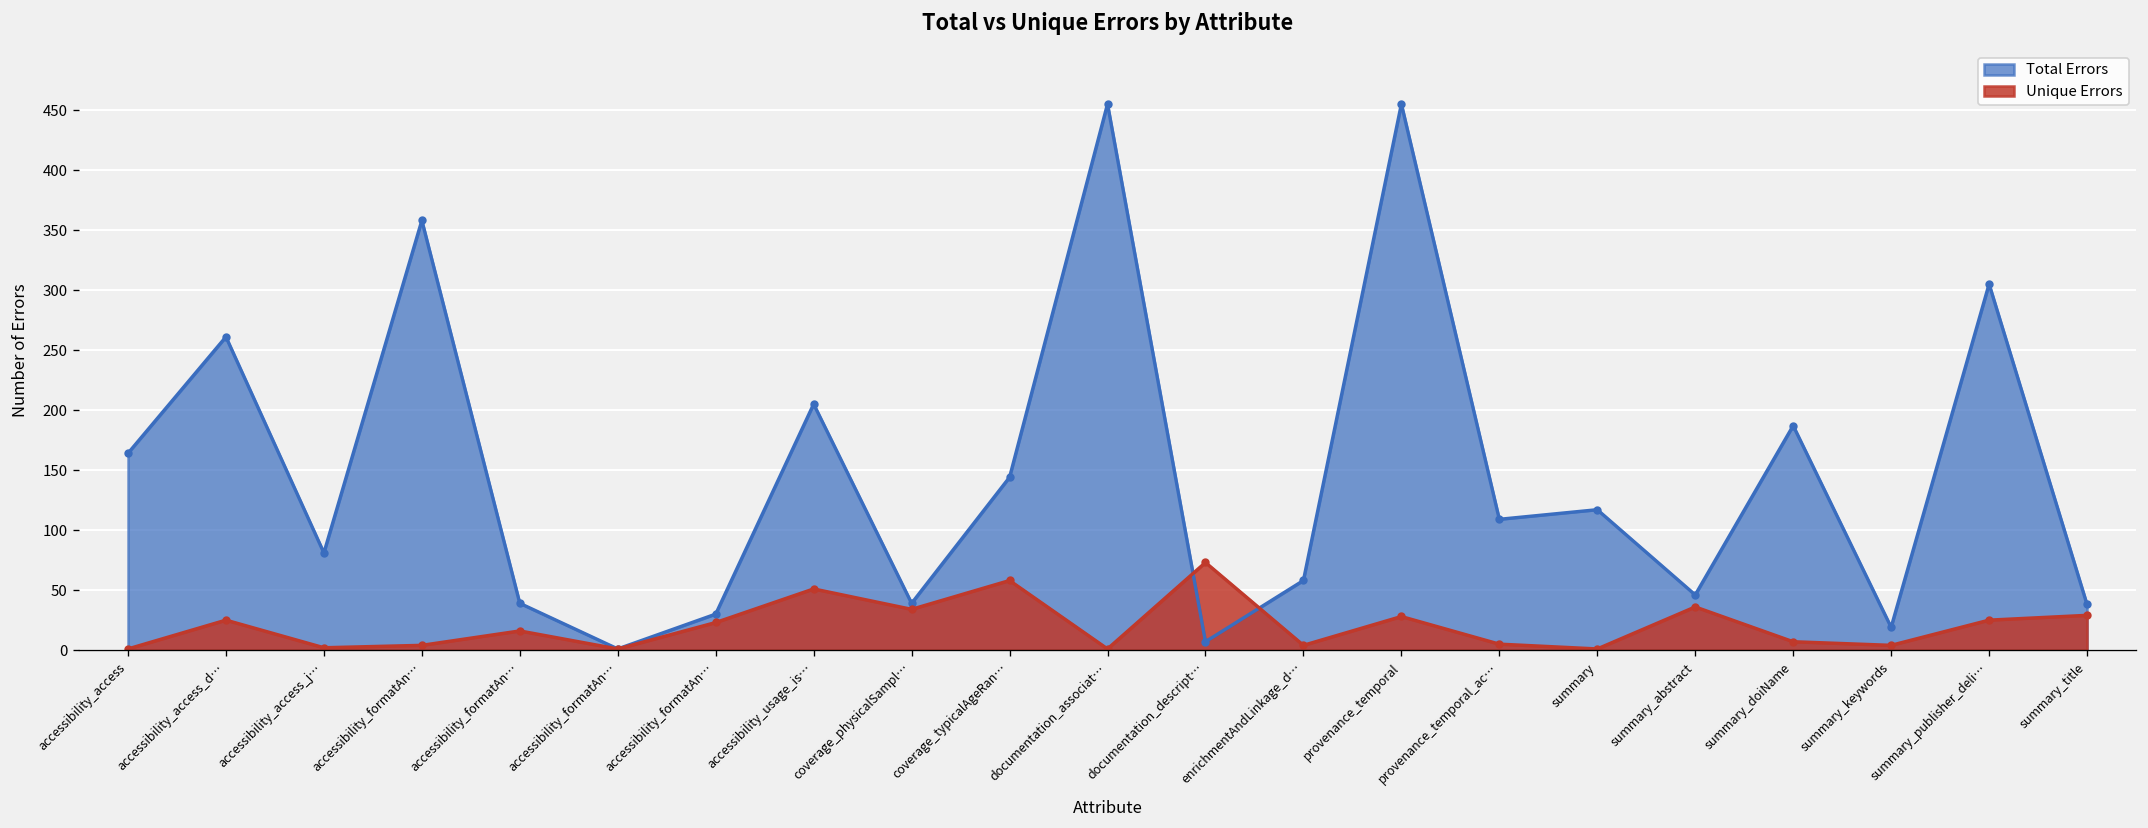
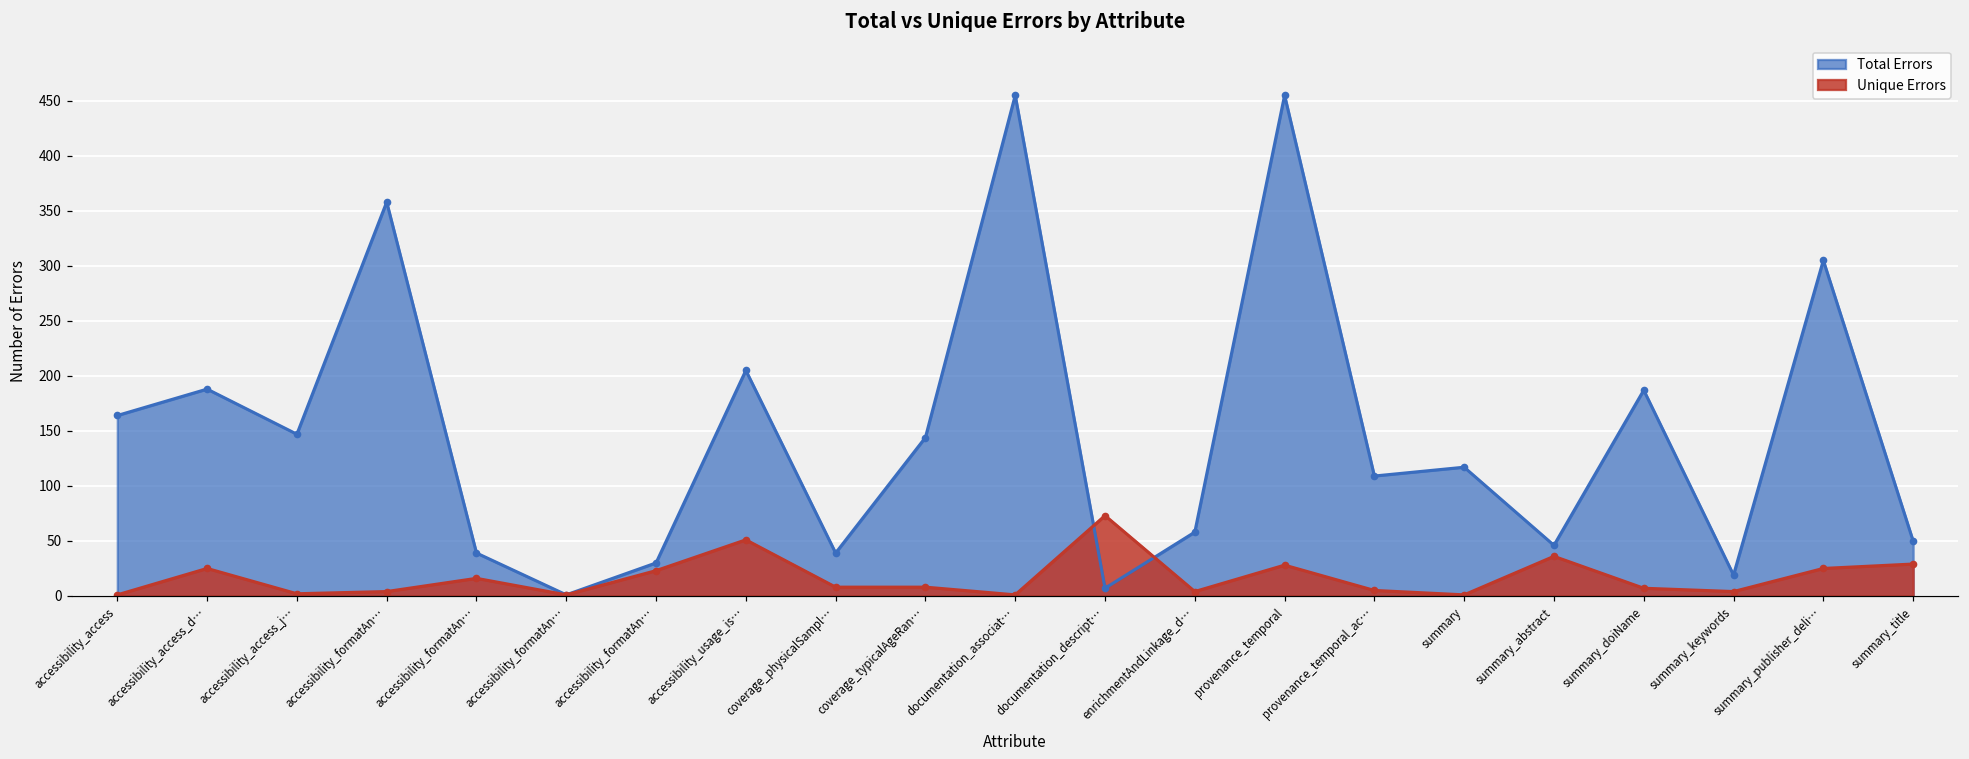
  {
    "Total Errors": {
      "accessibility_access": 164,
-     "accessibility_access_d…": 261,
-     "accessibility_access_j…": 81,
+     "accessibility_access_d…": 188,
+     "accessibility_access_j…": 147,
      "accessibility_usage_is…": 205,
      "coverage_physicalSampl…": 39,
      "coverage_typicalAgeRan…": 144,
      "documentation_associat…": 455,
      "documentation_descript…": 7,
      "enrichmentAndLinkage_d…": 58,
      "provenance_temporal": 455,
      "provenance_temporal_ac…": 109,
      "summary": 117,
      "summary_abstract": 46,
      "summary_doiName": 187,
      "summary_keywords": 19,
      "summary_publisher_deli…": 305,
-     "summary_title": 38
+     "summary_title": 50
    },
    "Unique Errors": {
      "accessibility_access": 1,
      "accessibility_access_d…": 25,
      "accessibility_access_j…": 2,
      "accessibility_usage_is…": 51,
-     "coverage_physicalSampl…": 34,
-     "coverage_typicalAgeRan…": 58,
+     "coverage_physicalSampl…": 8,
+     "coverage_typicalAgeRan…": 8,
      "documentation_associat…": 1,
      "documentation_descript…": 73,
      "enrichmentAndLinkage_d…": 4,
      "provenance_temporal": 28,
      "provenance_temporal_ac…": 5,
      "summary": 1,
      "summary_abstract": 36,
      "summary_doiName": 7,
      "summary_keywords": 4,
      "summary_publisher_deli…": 25,
      "summary_title": 29
    }
  }
